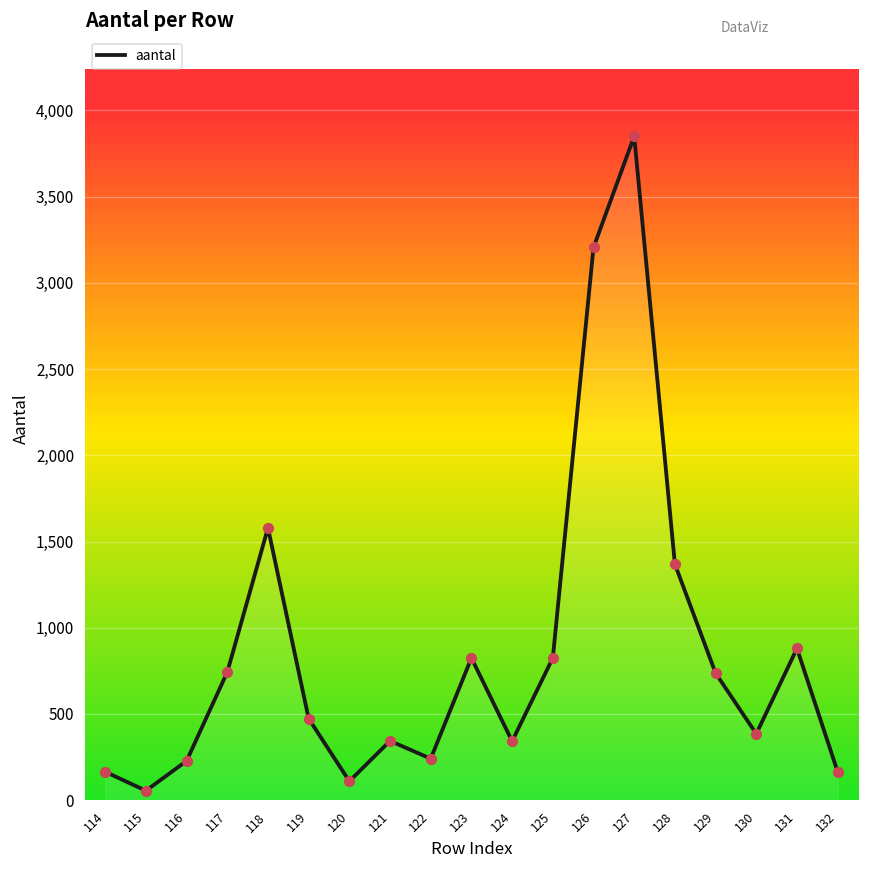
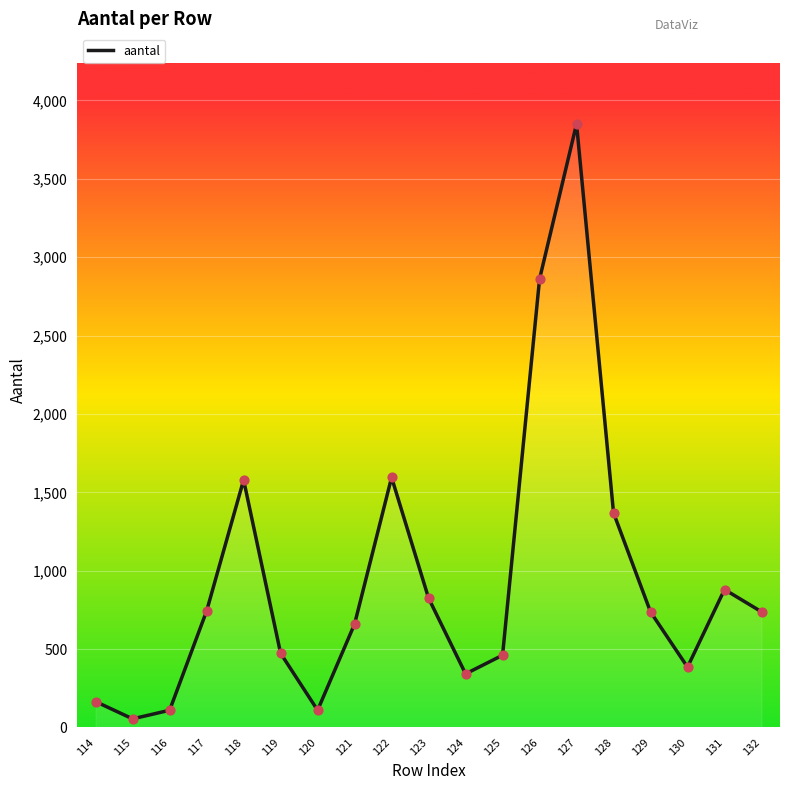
  {
    "114": "170",
    "115": "60",
-   "116": "230",
+   "116": "110",
    "117": "740",
    "118": "1,580",
    "119": "470",
    "120": "110",
-   "121": "340",
-   "122": "240",
+   "121": "660",
+   "122": "1,600",
    "123": "830",
    "124": "340",
-   "125": "830",
-   "126": "3,210",
+   "125": "460",
+   "126": "2,860",
    "127": "3,850",
    "128": "1,370",
    "129": "740",
    "130": "390",
    "131": "880",
-   "132": "170"
+   "132": "740"
  }
